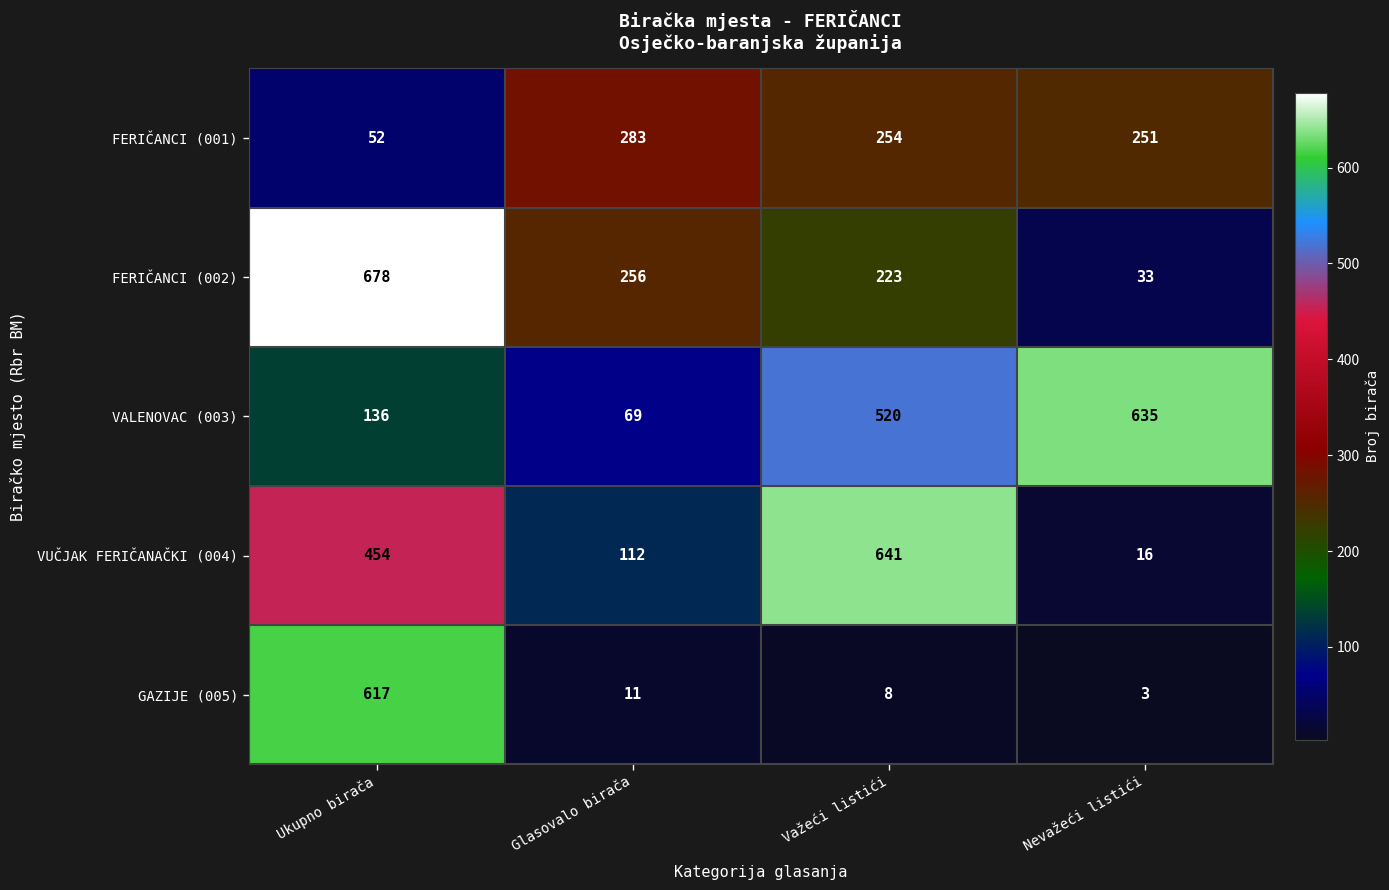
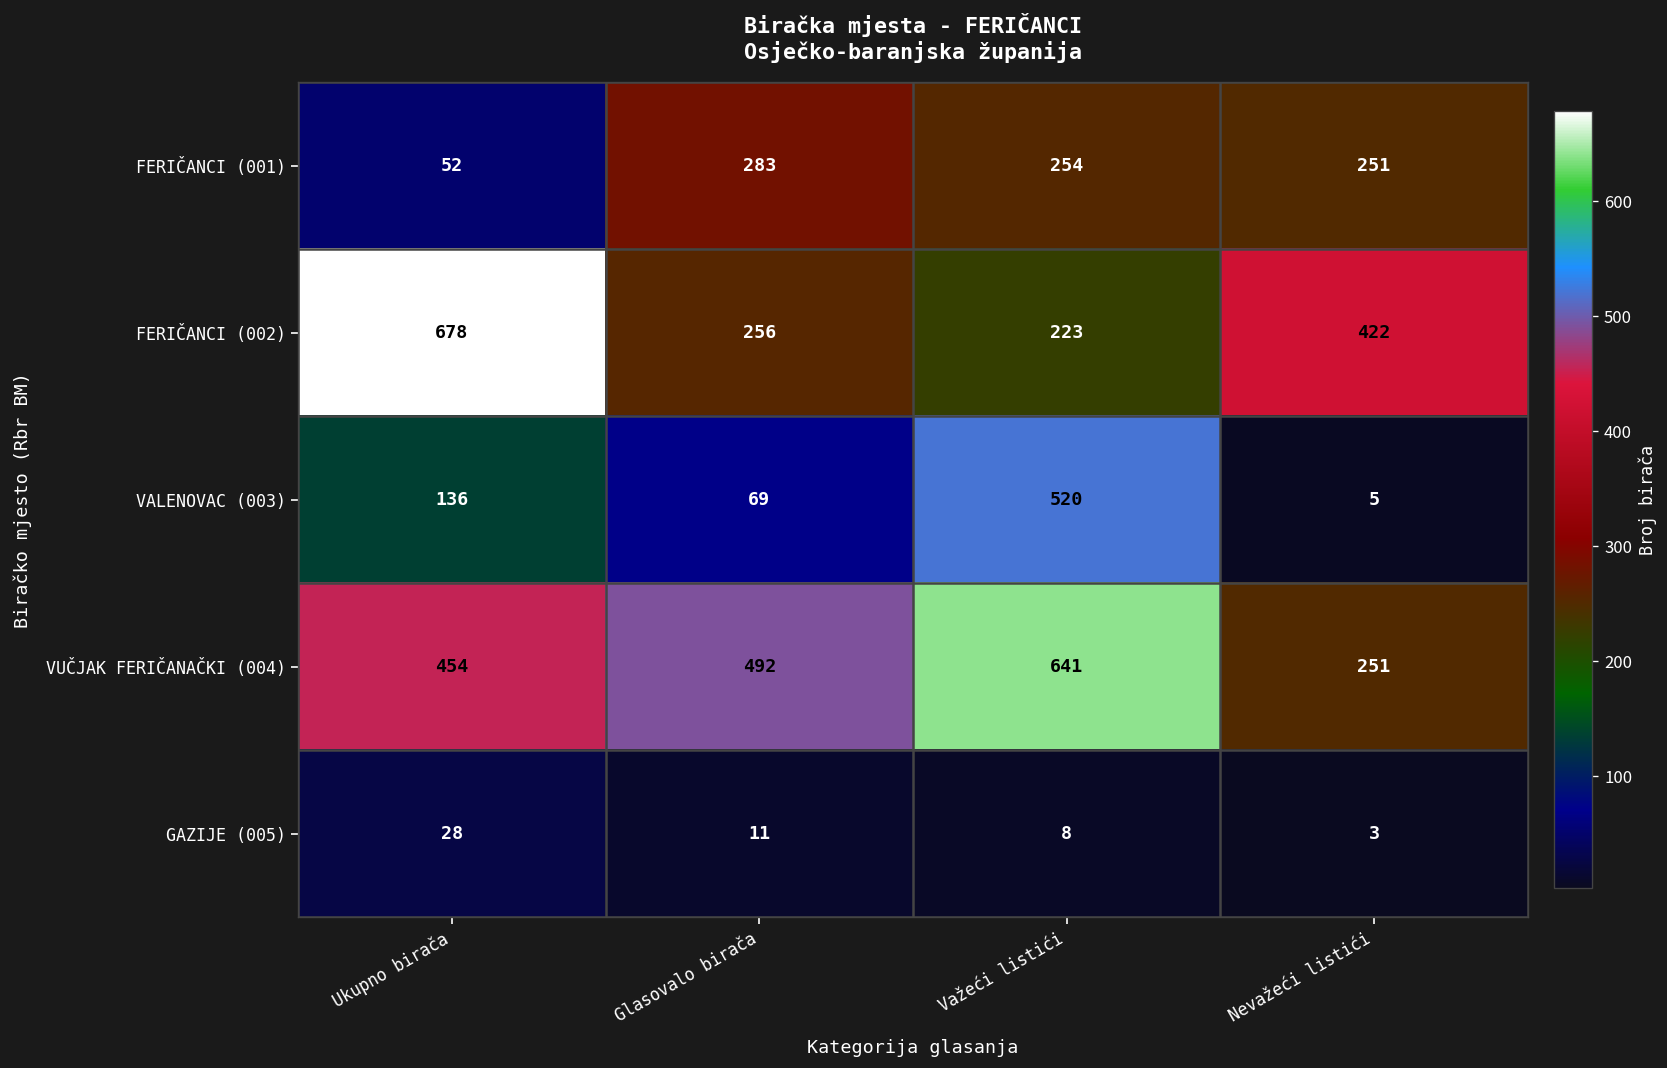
  {
    "FERIČANCI (001)": {
      "Ukupno birača": 52,
      "Glasovalo birača": 283,
      "Važeći listići": 254,
      "Nevažeći listići": 251
    },
    "FERIČANCI (002)": {
      "Ukupno birača": 678,
      "Glasovalo birača": 256,
      "Važeći listići": 223,
-     "Nevažeći listići": 33
+     "Nevažeći listići": 422
    },
    "VALENOVAC (003)": {
      "Ukupno birača": 136,
      "Glasovalo birača": 69,
      "Važeći listići": 520,
-     "Nevažeći listići": 635
+     "Nevažeći listići": 5
    },
    "VUČJAK FERIČANAČKI (004)": {
      "Ukupno birača": 454,
-     "Glasovalo birača": 112,
+     "Glasovalo birača": 492,
      "Važeći listići": 641,
-     "Nevažeći listići": 16
+     "Nevažeći listići": 251
    },
    "GAZIJE (005)": {
-     "Ukupno birača": 617,
+     "Ukupno birača": 28,
      "Glasovalo birača": 11,
      "Važeći listići": 8,
      "Nevažeći listići": 3
    }
  }
